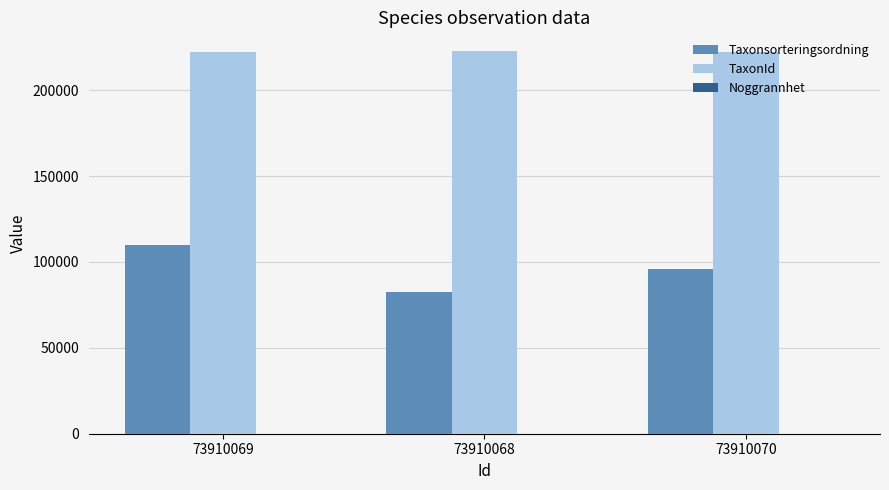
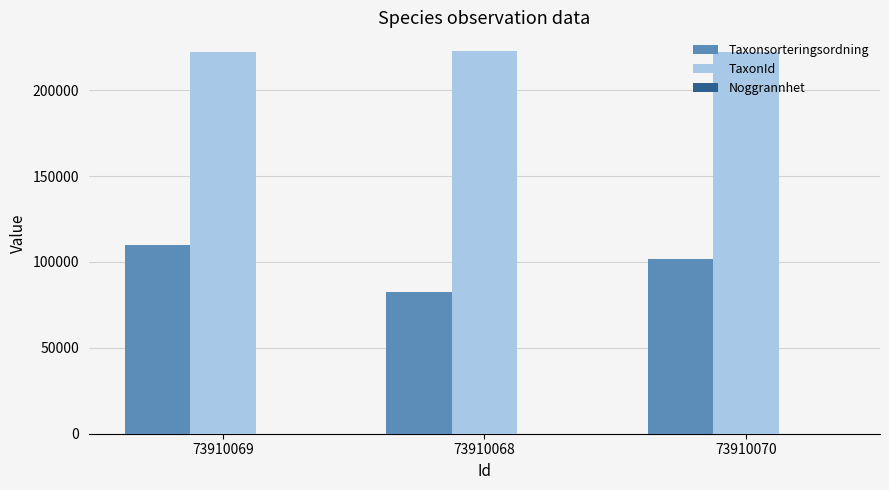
  {
    "Taxonsorteringsordning": {
      "73910069": 110000,
      "73910068": 82000,
-     "73910070": 96000
+     "73910070": 102000
    },
    "TaxonId": {
      "73910069": 222000,
      "73910068": 222000
    }
  }
